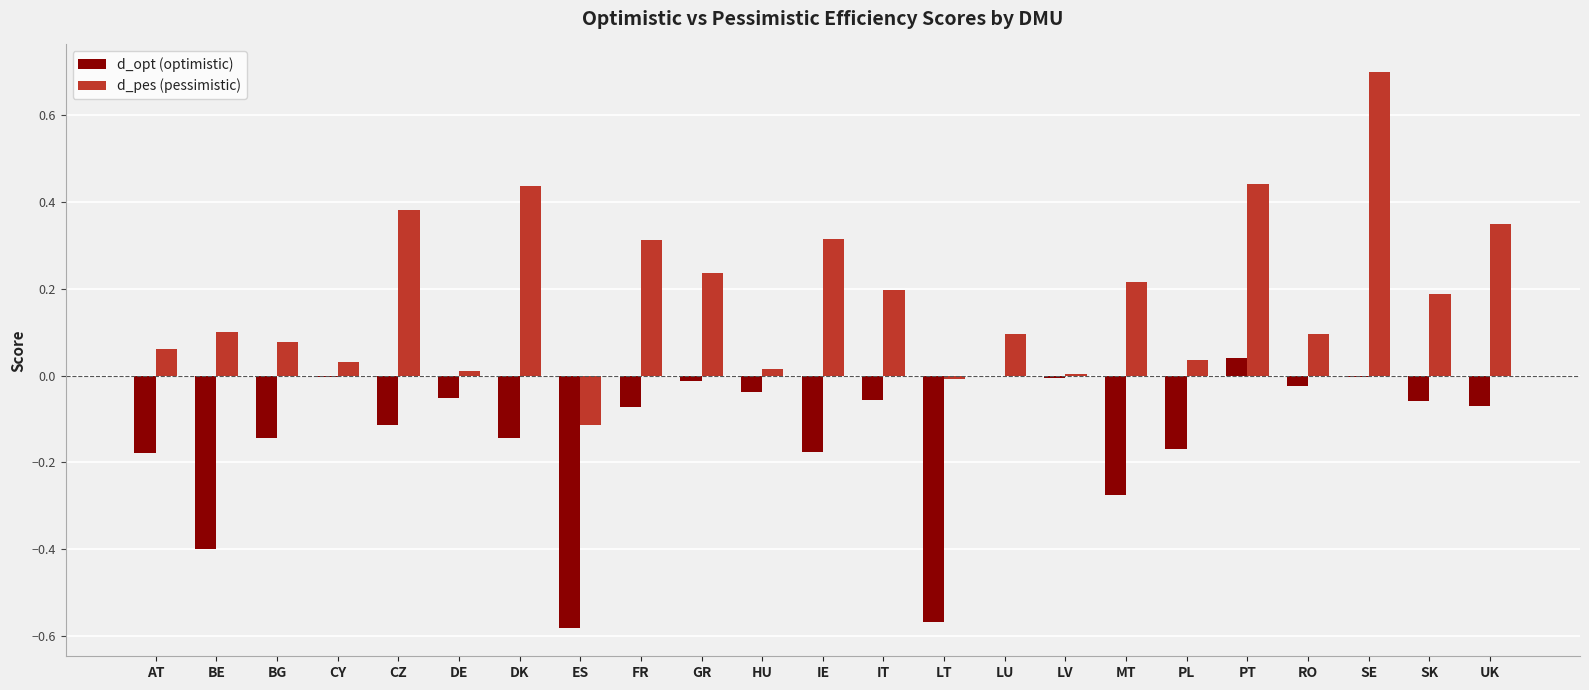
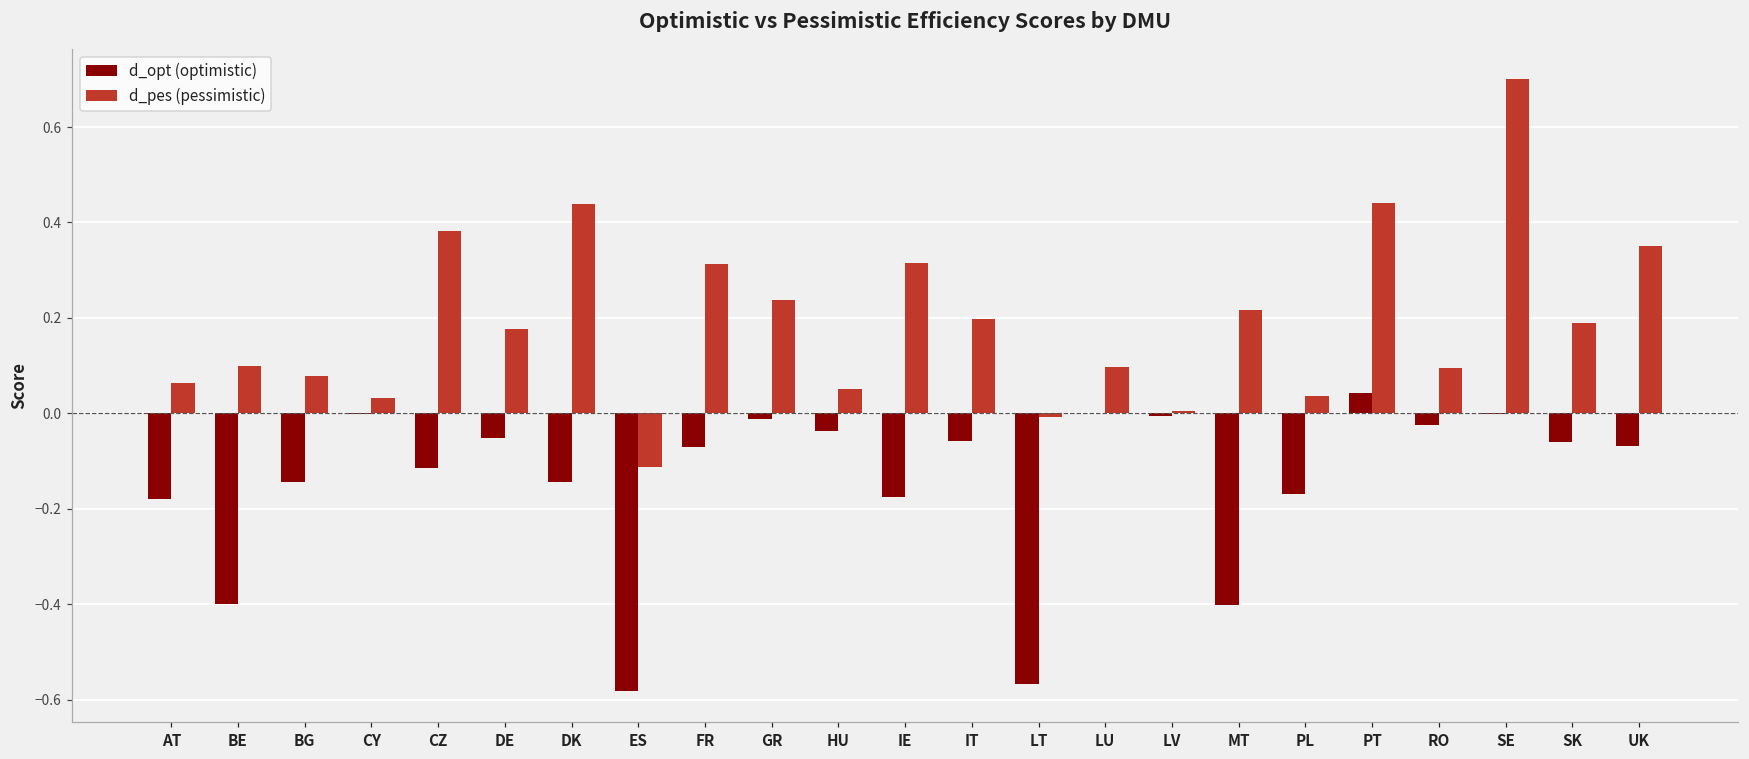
  {
    "d_opt (optimistic)": {
      "AT": -0.18,
      "BE": -0.40,
      "BG": -0.14,
      "CZ": -0.11,
      "DE": -0.05,
      "DK": -0.14,
      "ES": -0.58,
      "FR": -0.07,
      "GR": -0.01,
      "HU": -0.04,
      "IE": -0.18,
      "IT": -0.06,
      "LT": -0.57,
-     "MT": -0.27,
+     "MT": -0.40,
      "PL": -0.17,
      "PT": 0.04,
      "RO": -0.02,
      "SK": -0.06,
      "UK": -0.07
    },
    "d_pes (pessimistic)": {
      "AT": 0.06,
      "BE": 0.10,
      "BG": 0.08,
      "CY": 0.03,
      "CZ": 0.38,
-     "DE": 0.01,
+     "DE": 0.18,
      "DK": 0.44,
      "ES": -0.11,
      "FR": 0.31,
      "GR": 0.24,
-     "HU": 0.02,
+     "HU": 0.05,
      "IE": 0.31,
      "IT": 0.20,
      "LT": -0.01,
      "LU": 0.10,
      "MT": 0.22,
      "PL": 0.04,
      "PT": 0.44,
      "RO": 0.10,
      "SE": 0.70,
      "SK": 0.19,
      "UK": 0.35
    }
  }
